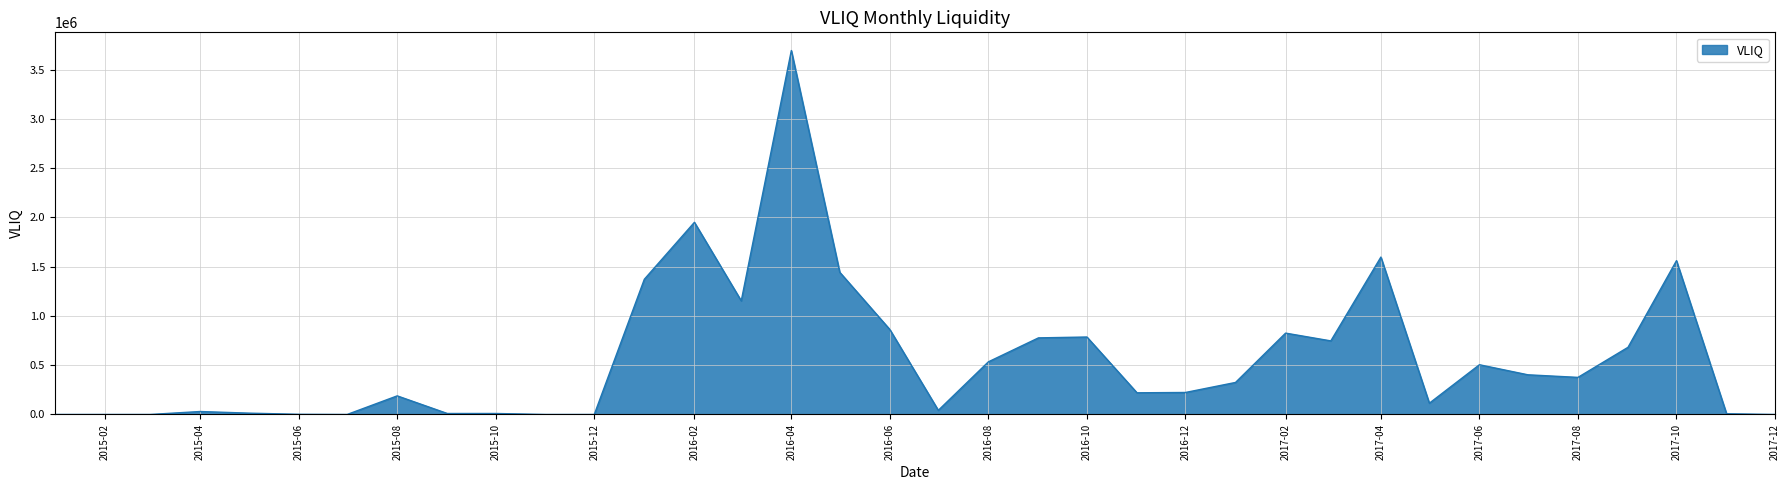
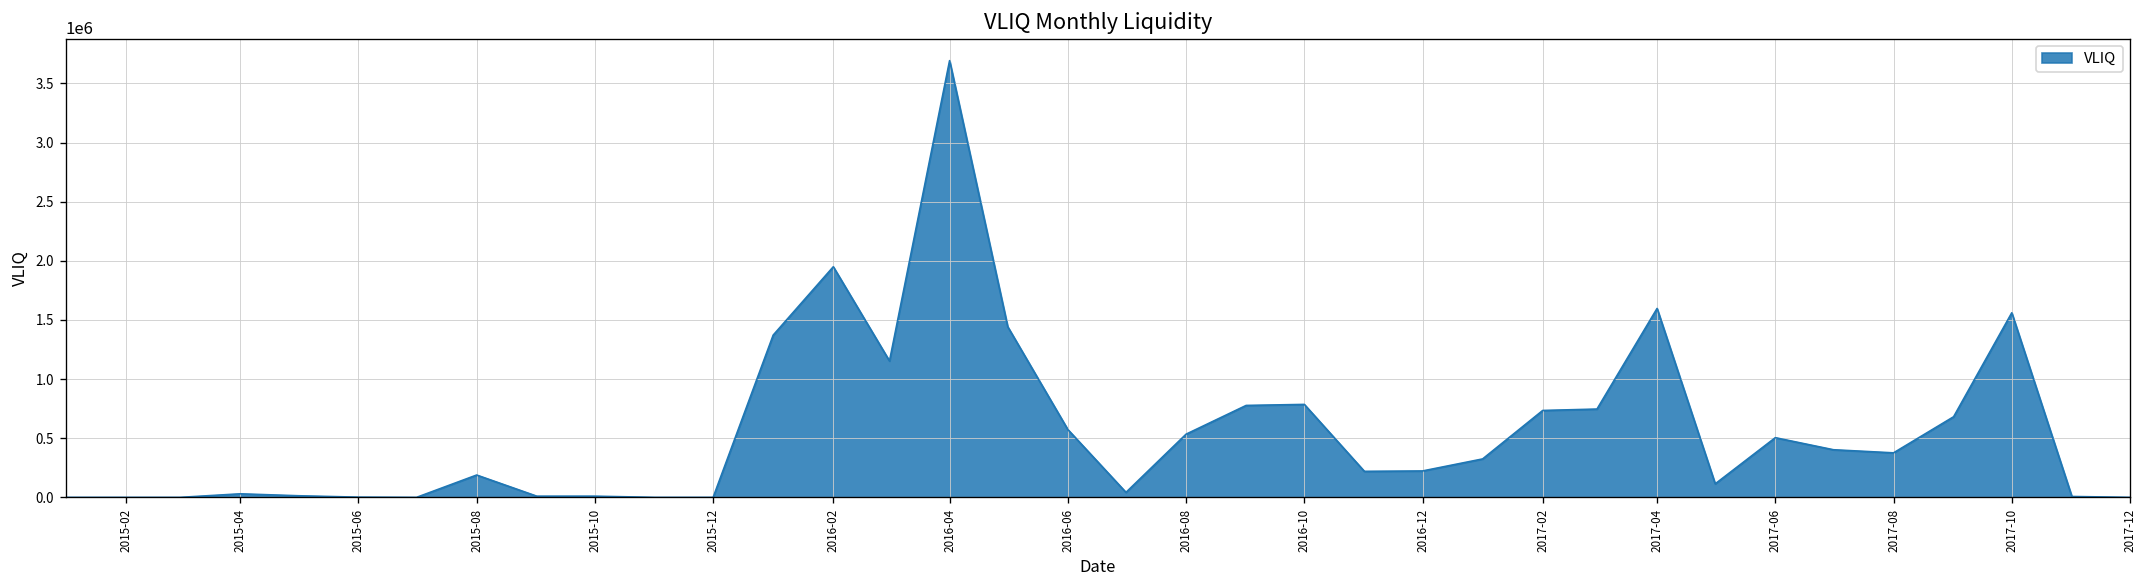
  {
    "2015-02": 0,
    "2015-04": 0,
    "2015-06": 0,
    "2015-08": 200000,
    "2015-10": 0,
    "2015-12": 0,
    "2016-02": 2000000,
    "2016-04": 3700000,
-   "2016-06": 900000,
+   "2016-06": 600000,
    "2016-08": 500000,
    "2016-10": 800000,
    "2016-12": 200000,
-   "2017-02": 800000,
+   "2017-02": 700000,
    "2017-04": 1600000,
    "2017-06": 500000,
    "2017-08": 400000,
    "2017-10": 1600000,
    "2017-12": 0
  }
